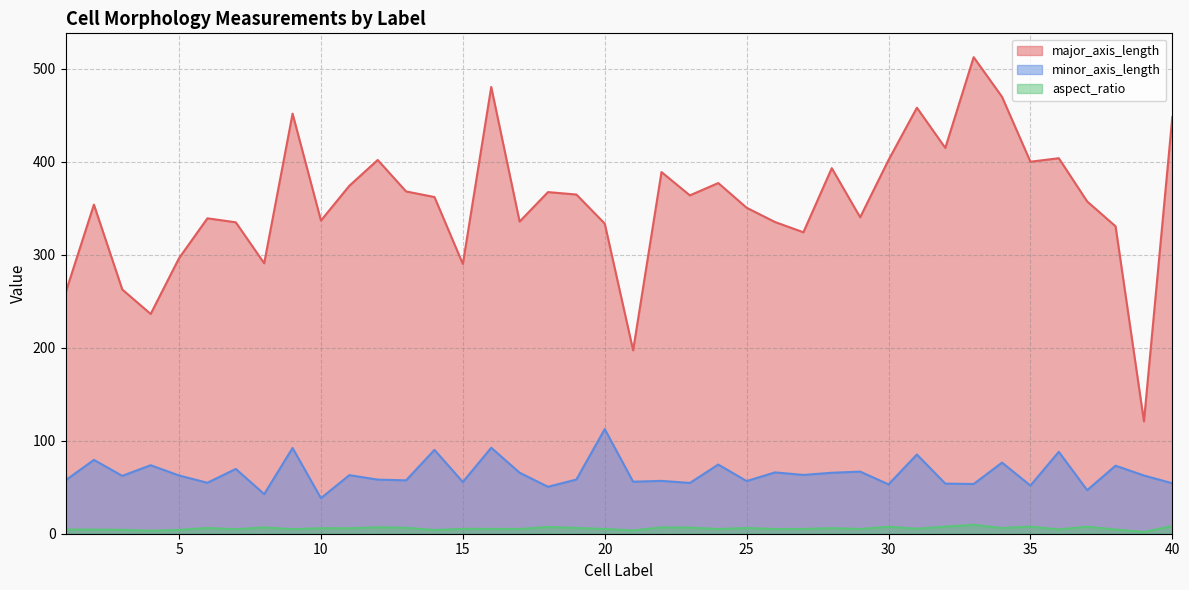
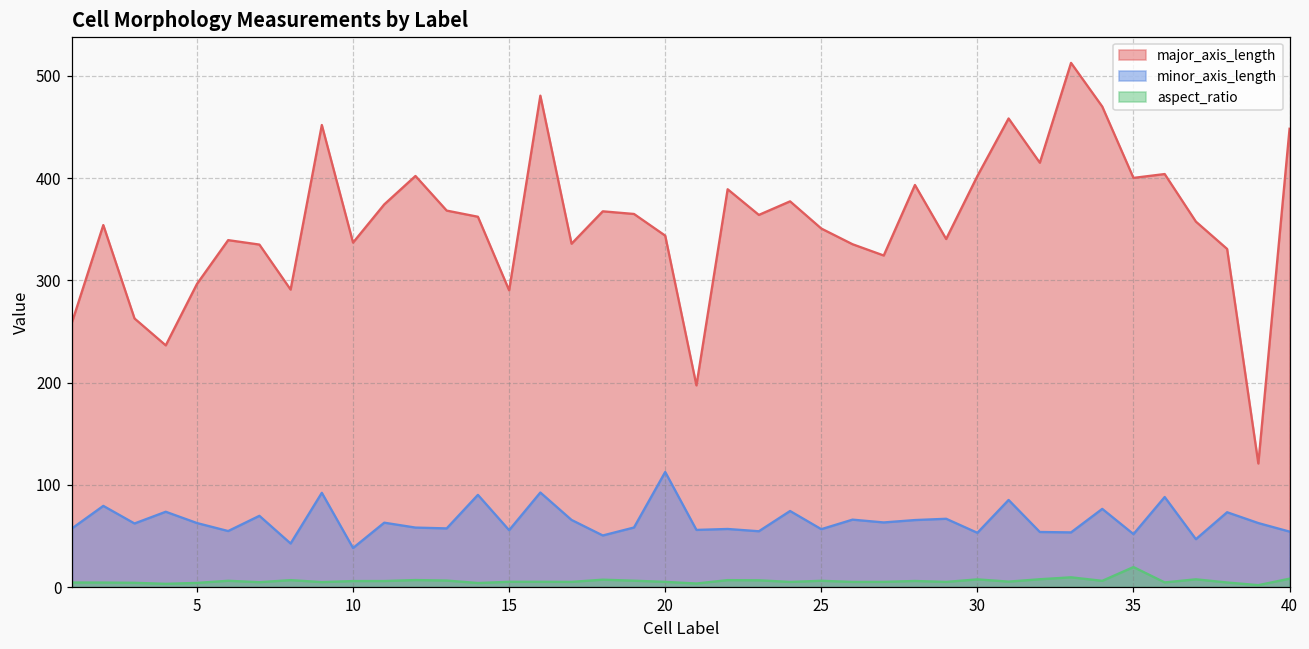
  {
    "major_axis_length": {
      "5": 300,
      "10": 340,
      "15": 290,
-     "20": 330,
+     "20": 340,
      "25": 350,
      "30": 400,
      "35": 400,
      "40": 450
    },
    "minor_axis_length": {
      "5": 60,
      "10": 40,
      "15": 60,
      "20": 110,
      "25": 60,
      "30": 50,
      "35": 50,
      "40": 50
    },
    "aspect_ratio": {
      "5": 0,
      "10": 10,
      "15": 10,
      "20": 10,
      "25": 10,
      "30": 10,
-     "35": 10,
+     "35": 20,
      "40": 10
    }
  }
